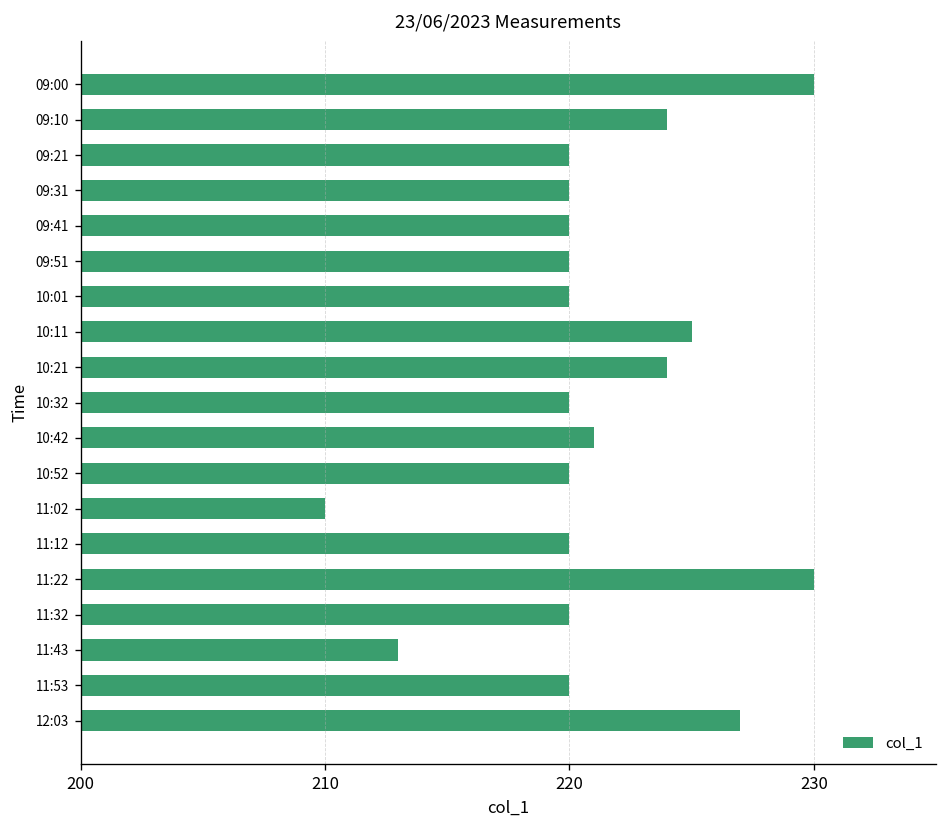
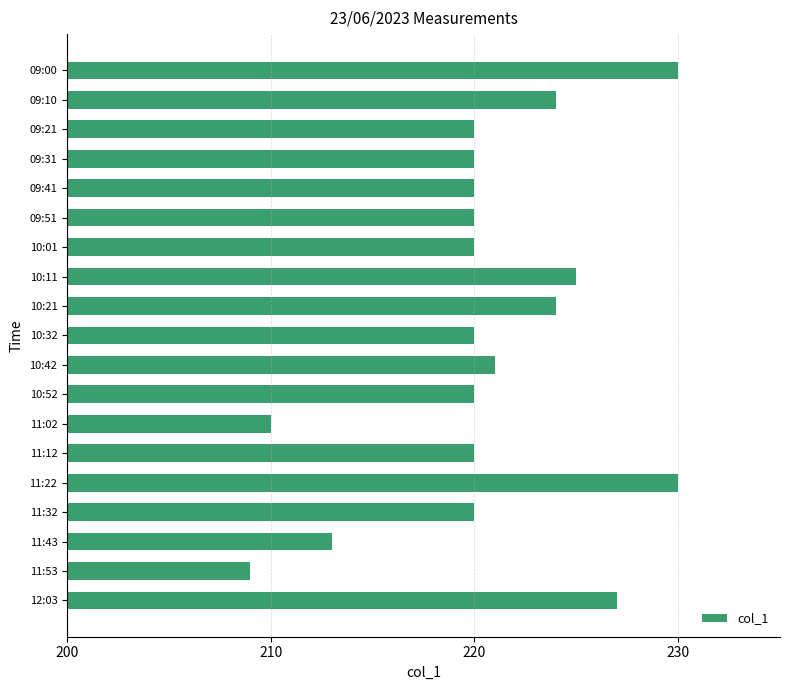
  {
    "09:00": 230,
    "09:10": 224,
    "09:21": 220,
    "09:31": 220,
    "09:41": 220,
    "09:51": 220,
    "10:01": 220,
    "10:11": 225,
    "10:21": 224,
    "10:32": 220,
    "10:42": 221,
    "10:52": 220,
    "11:02": 210,
    "11:12": 220,
    "11:22": 230,
    "11:32": 220,
    "11:43": 213,
-   "11:53": 220,
+   "11:53": 209,
    "12:03": 227
  }
